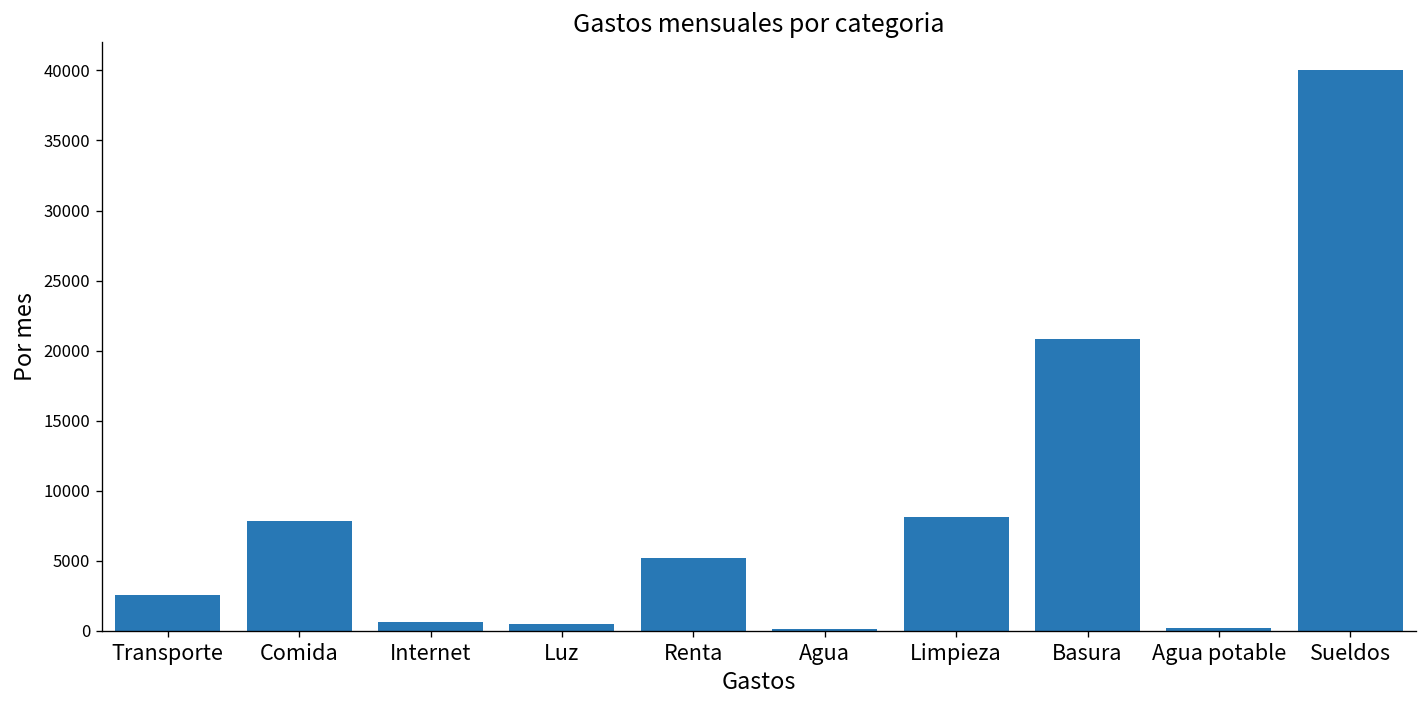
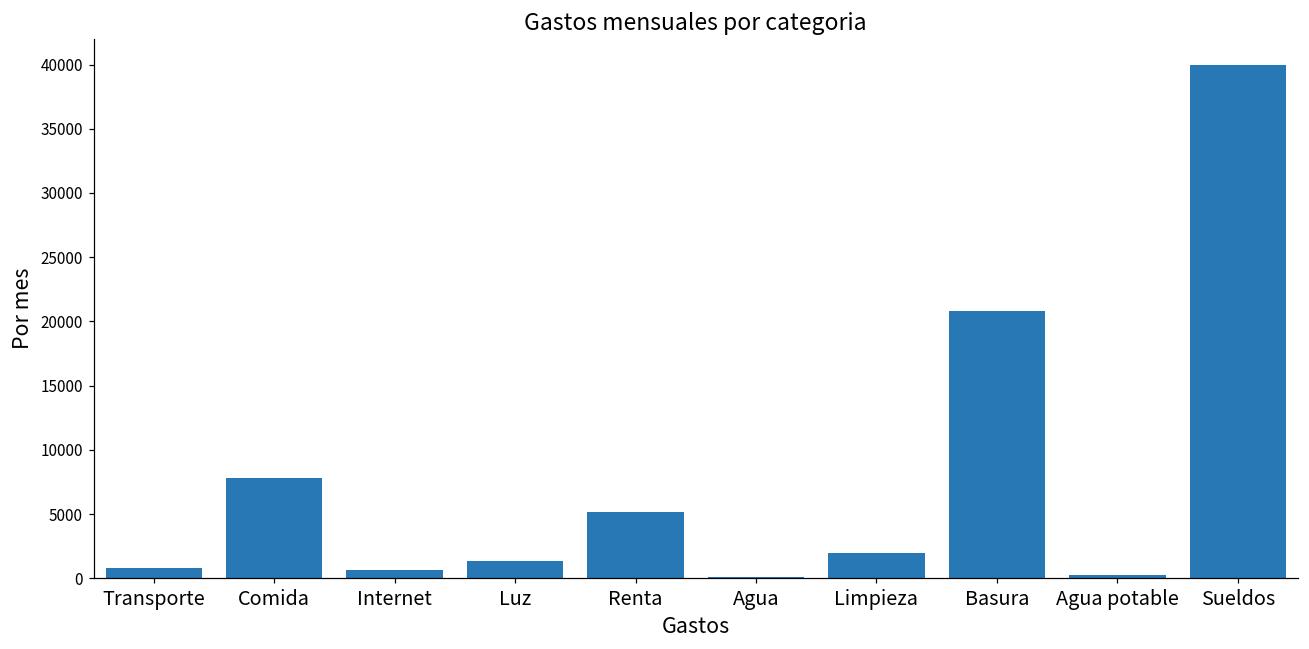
  {
-   "Transporte": 2600,
+   "Transporte": 800,
    "Comida": 7800,
    "Internet": 600,
-   "Luz": 500,
+   "Luz": 1300,
    "Renta": 5200,
-   "Limpieza": 8100,
+   "Limpieza": 2000,
    "Basura": 20800,
    "Agua potable": 200,
    "Sueldos": 40000
  }
